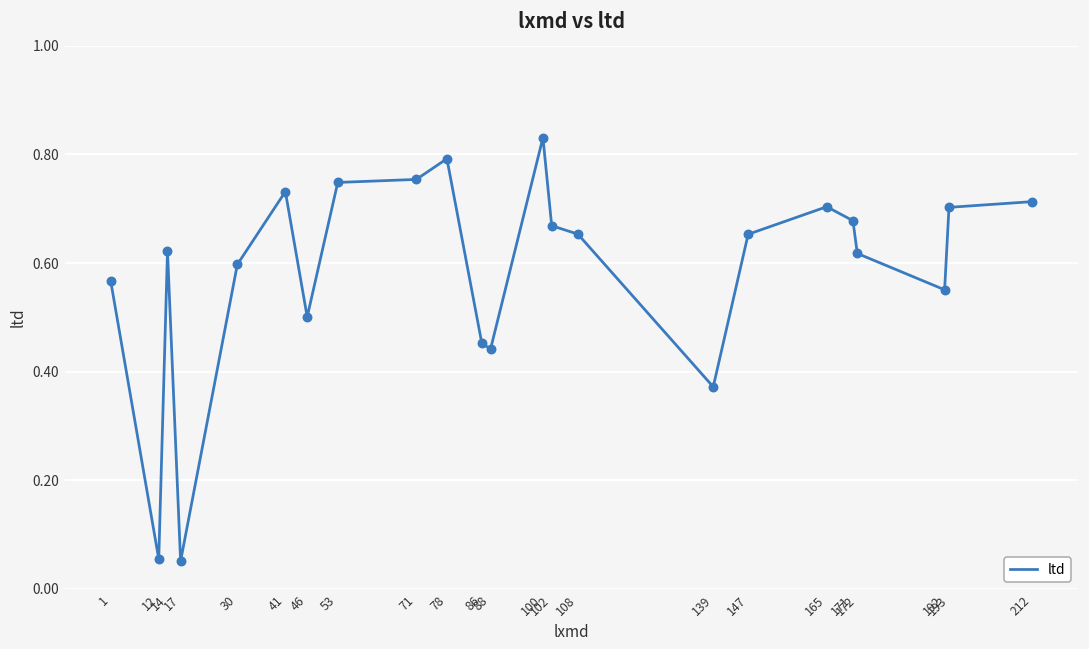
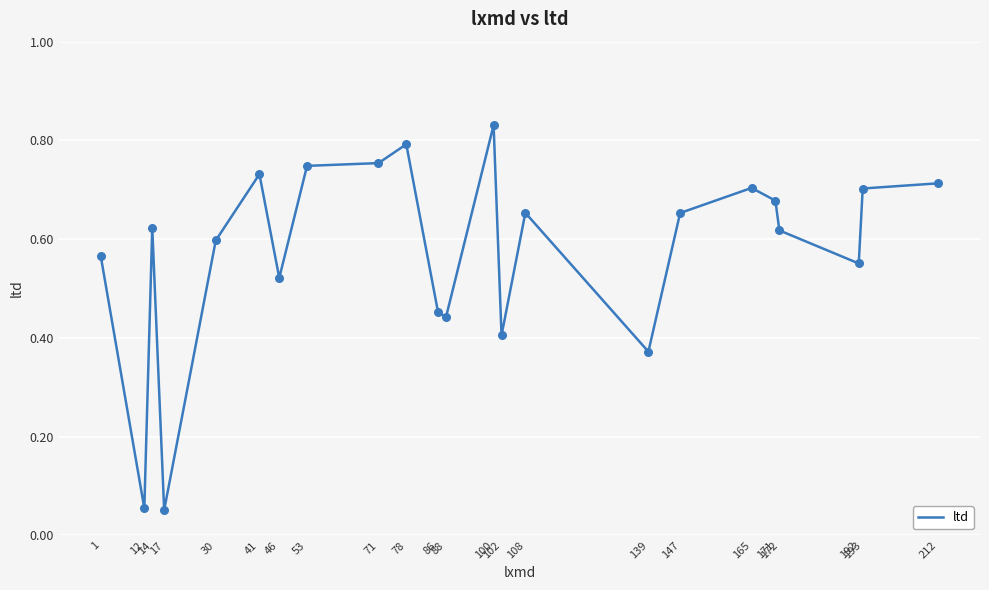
  {
    "1": 0.57,
    "12": 0.05,
    "14": 0.62,
    "17": 0.05,
    "30": 0.60,
    "41": 0.73,
-   "46": 0.50,
+   "46": 0.52,
    "53": 0.75,
    "71": 0.75,
    "78": 0.79,
    "86": 0.45,
    "88": 0.44,
    "100": 0.83,
-   "102": 0.67,
+   "102": 0.41,
    "108": 0.65,
    "139": 0.37,
    "147": 0.65,
    "165": 0.70,
    "171": 0.68,
    "172": 0.62,
    "192": 0.55,
    "193": 0.70,
    "212": 0.71
  }
